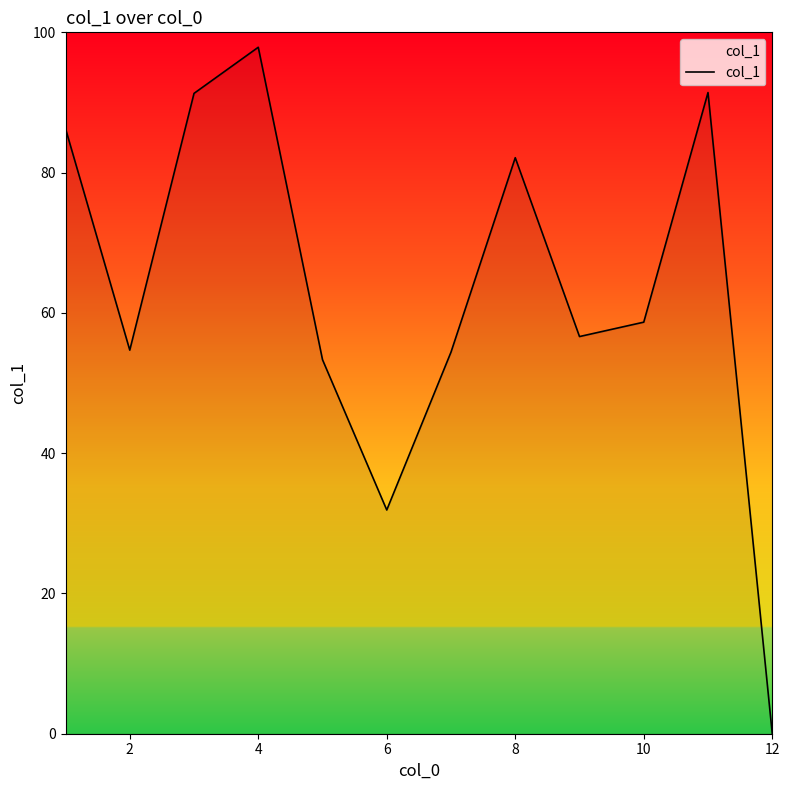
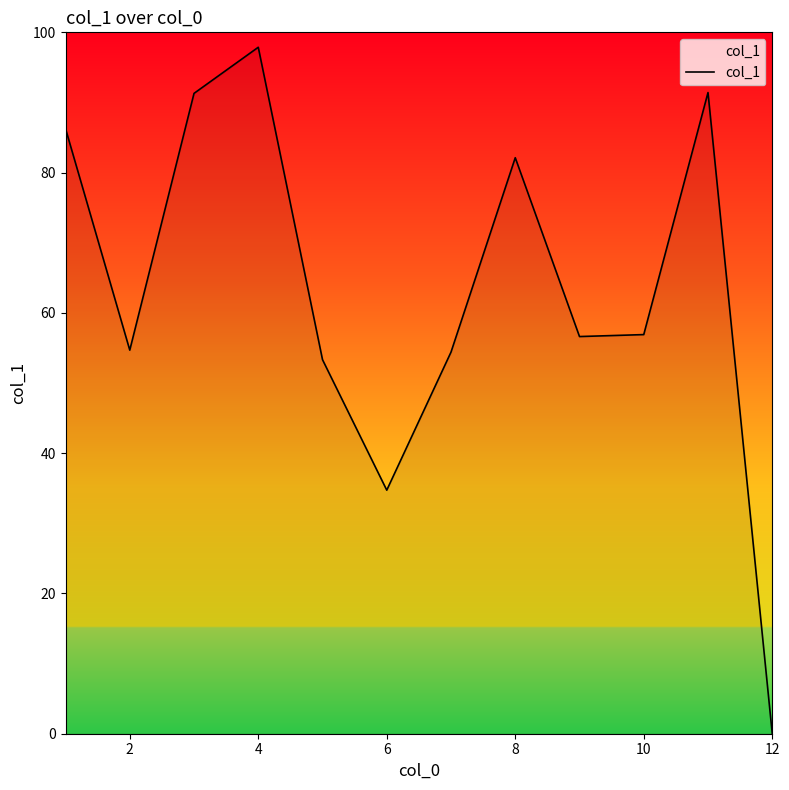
  {
    "2": 55,
    "4": 98,
-   "6": 32,
+   "6": 35,
    "8": 82,
-   "10": 59,
+   "10": 57,
    "12": 0
  }
